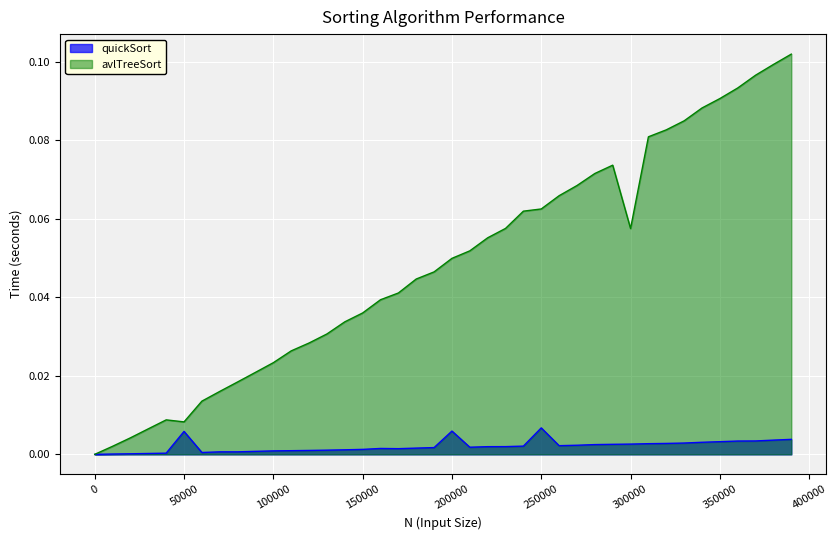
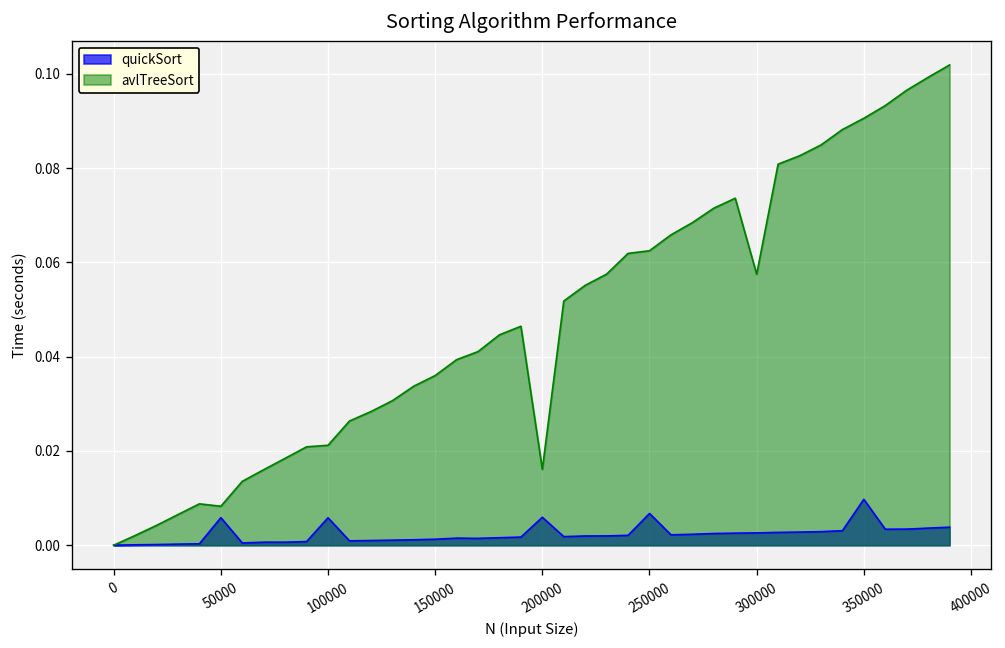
  {
    "quickSort": {
      "50000": 0.006,
-     "100000": 0.001,
+     "100000": 0.006,
      "150000": 0.001,
      "200000": 0.006,
      "250000": 0.007,
      "300000": 0.003,
-     "350000": 0.003
+     "350000": 0.010
    },
    "avlTreeSort": {
      "50000": 0.008,
-     "100000": 0.023,
+     "100000": 0.021,
      "150000": 0.036,
-     "200000": 0.050,
+     "200000": 0.016,
      "250000": 0.062,
      "300000": 0.057,
      "350000": 0.091
    }
  }
